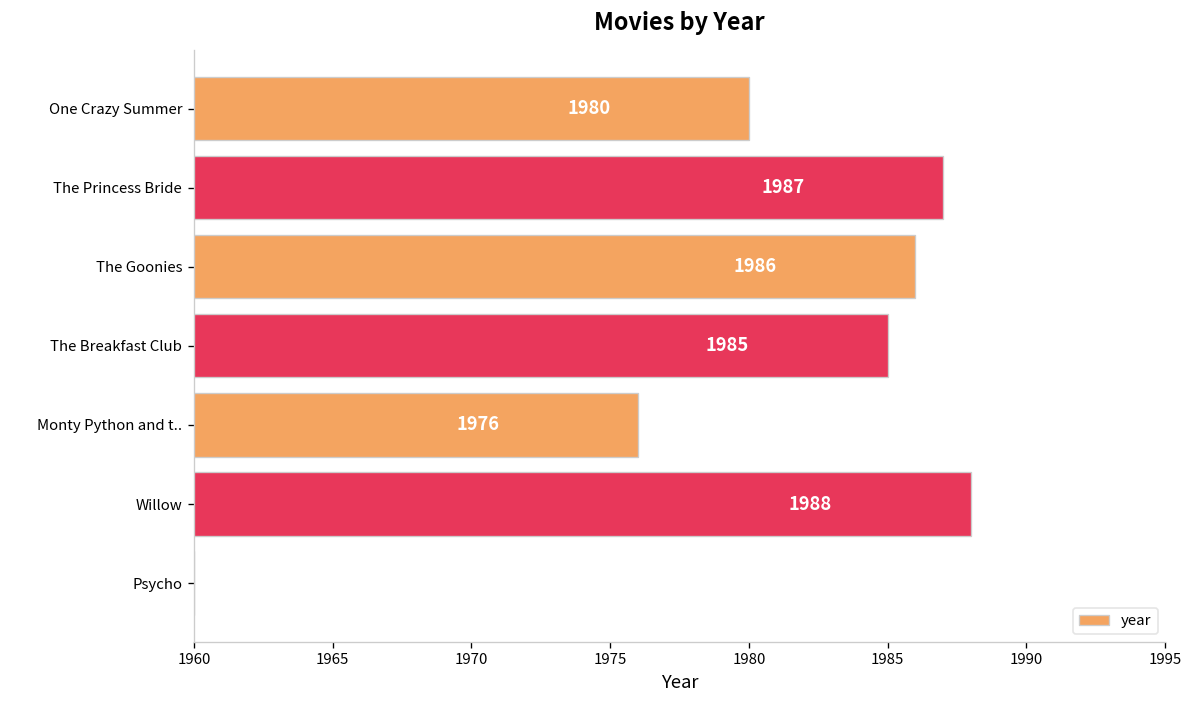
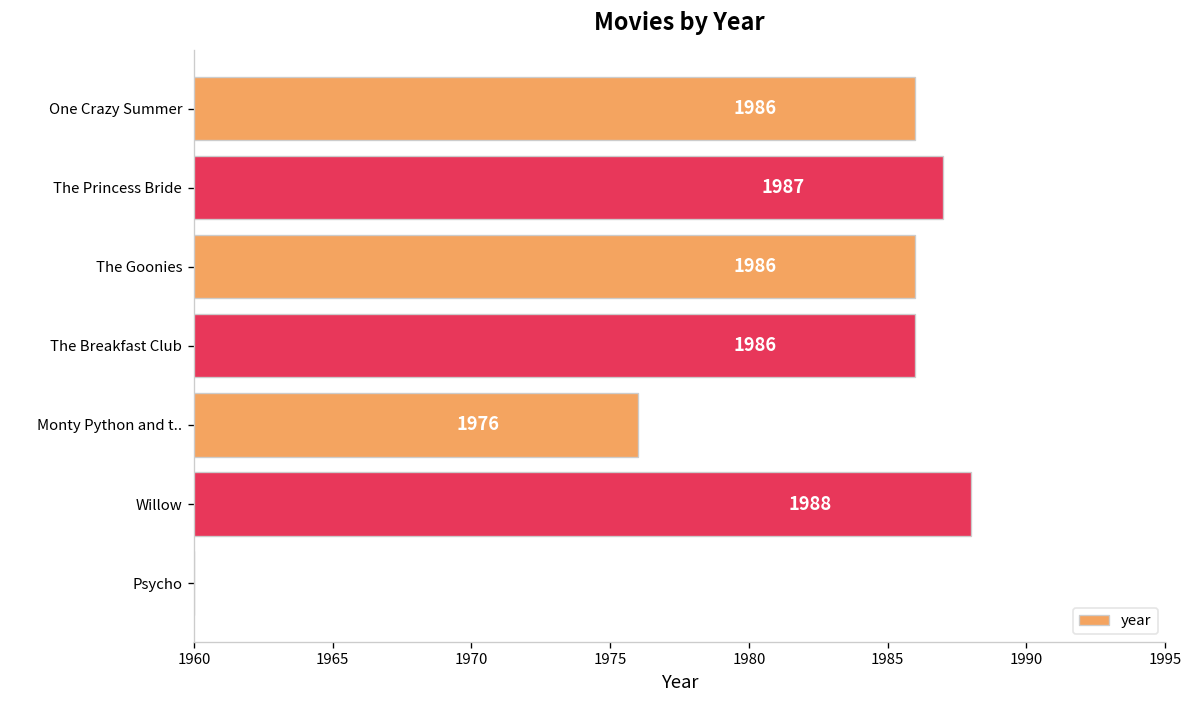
  {
-   "One Crazy Summer": 1980,
+   "One Crazy Summer": 1986,
    "The Princess Bride": 1987,
    "The Goonies": 1986,
-   "The Breakfast Club": 1985,
+   "The Breakfast Club": 1986,
    "Monty Python and t..": 1976,
    "Willow": 1988
  }
